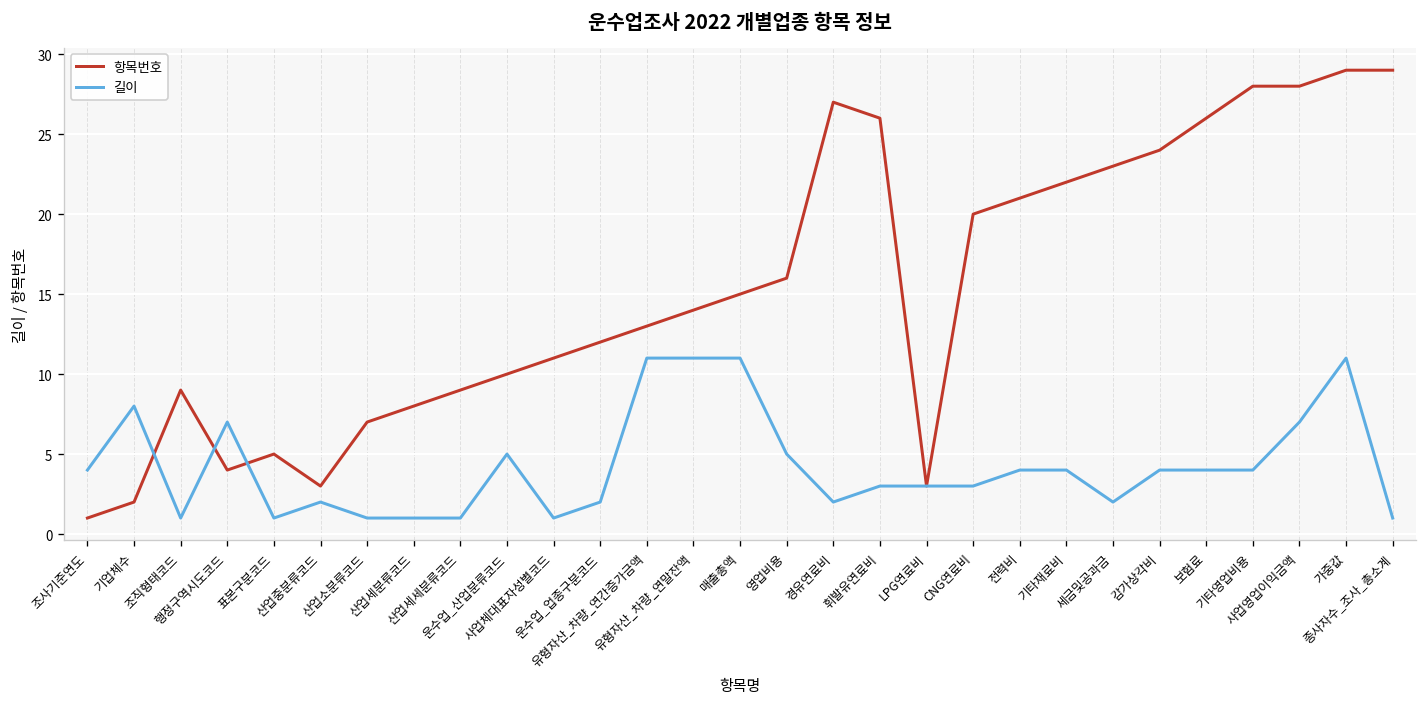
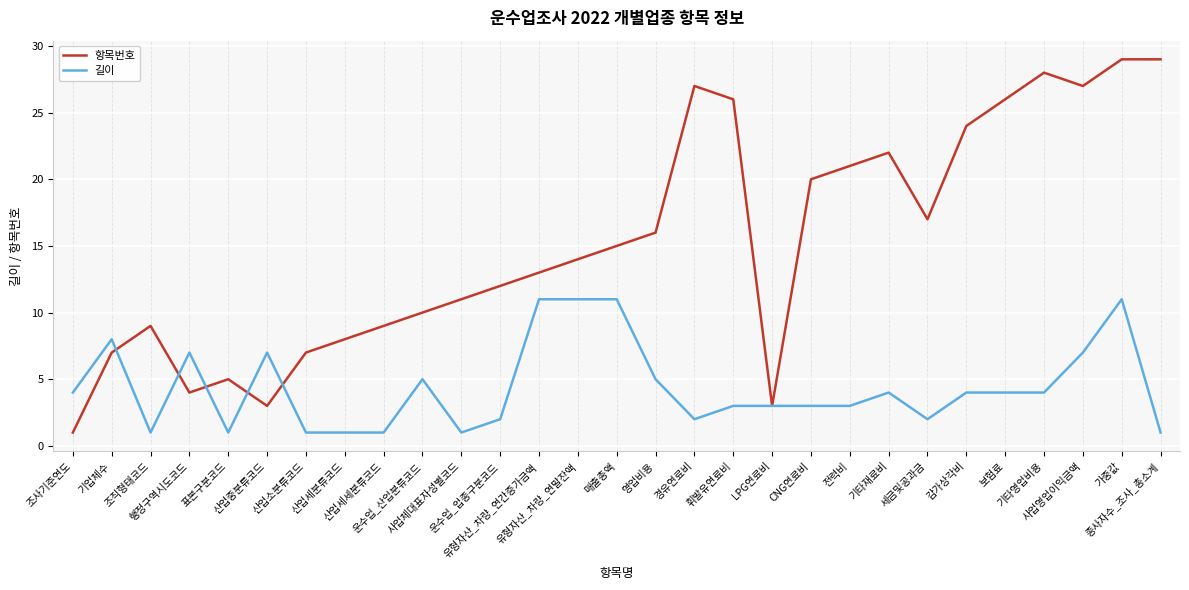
  {
    "항목번호": {
      "조사기준연도": 1,
-     "기업체수": 2,
+     "기업체수": 7,
      "조직형태코드": 9,
      "행정구역시도코드": 4,
      "표본구분코드": 5,
      "산업중분류코드": 3,
      "산업소분류코드": 7,
      "산업세분류코드": 8,
      "산업세세분류코드": 9,
      "운수업_산업분류코드": 10,
      "사업체대표자성별코드": 11,
      "운수업_업종구분코드": 12,
      "유형자산_차량_연간증가금액": 13,
      "유형자산_차량_연말잔액": 14,
      "매출총액": 15,
      "영업비용": 16,
      "경유연료비": 27,
      "휘발유연료비": 26,
      "CNG연료비": 20,
      "전력비": 21,
      "기타재료비": 22,
-     "세금및공과금": 23,
+     "세금및공과금": 17,
      "감가상각비": 24,
      "보험료": 26,
      "기타영업비용": 28,
-     "사업영업이익금액": 28,
+     "사업영업이익금액": 27,
      "가중값": 29,
      "종사자수_조사_총소계": 29
    },
    "길이": {
      "조사기준연도": 4,
      "기업체수": 8,
      "조직형태코드": 1,
      "행정구역시도코드": 7,
      "표본구분코드": 1,
-     "산업중분류코드": 2,
+     "산업중분류코드": 7,
      "산업소분류코드": 1,
      "산업세분류코드": 1,
      "산업세세분류코드": 1,
      "운수업_산업분류코드": 5,
      "사업체대표자성별코드": 1,
      "운수업_업종구분코드": 2,
      "유형자산_차량_연간증가금액": 11,
      "유형자산_차량_연말잔액": 11,
      "매출총액": 11,
      "영업비용": 5,
      "경유연료비": 2,
      "휘발유연료비": 3,
      "CNG연료비": 3,
-     "전력비": 4,
+     "전력비": 3,
      "기타재료비": 4,
      "세금및공과금": 2,
      "감가상각비": 4,
      "보험료": 4,
      "기타영업비용": 4,
      "사업영업이익금액": 7,
      "가중값": 11,
      "종사자수_조사_총소계": 1
    }
  }
